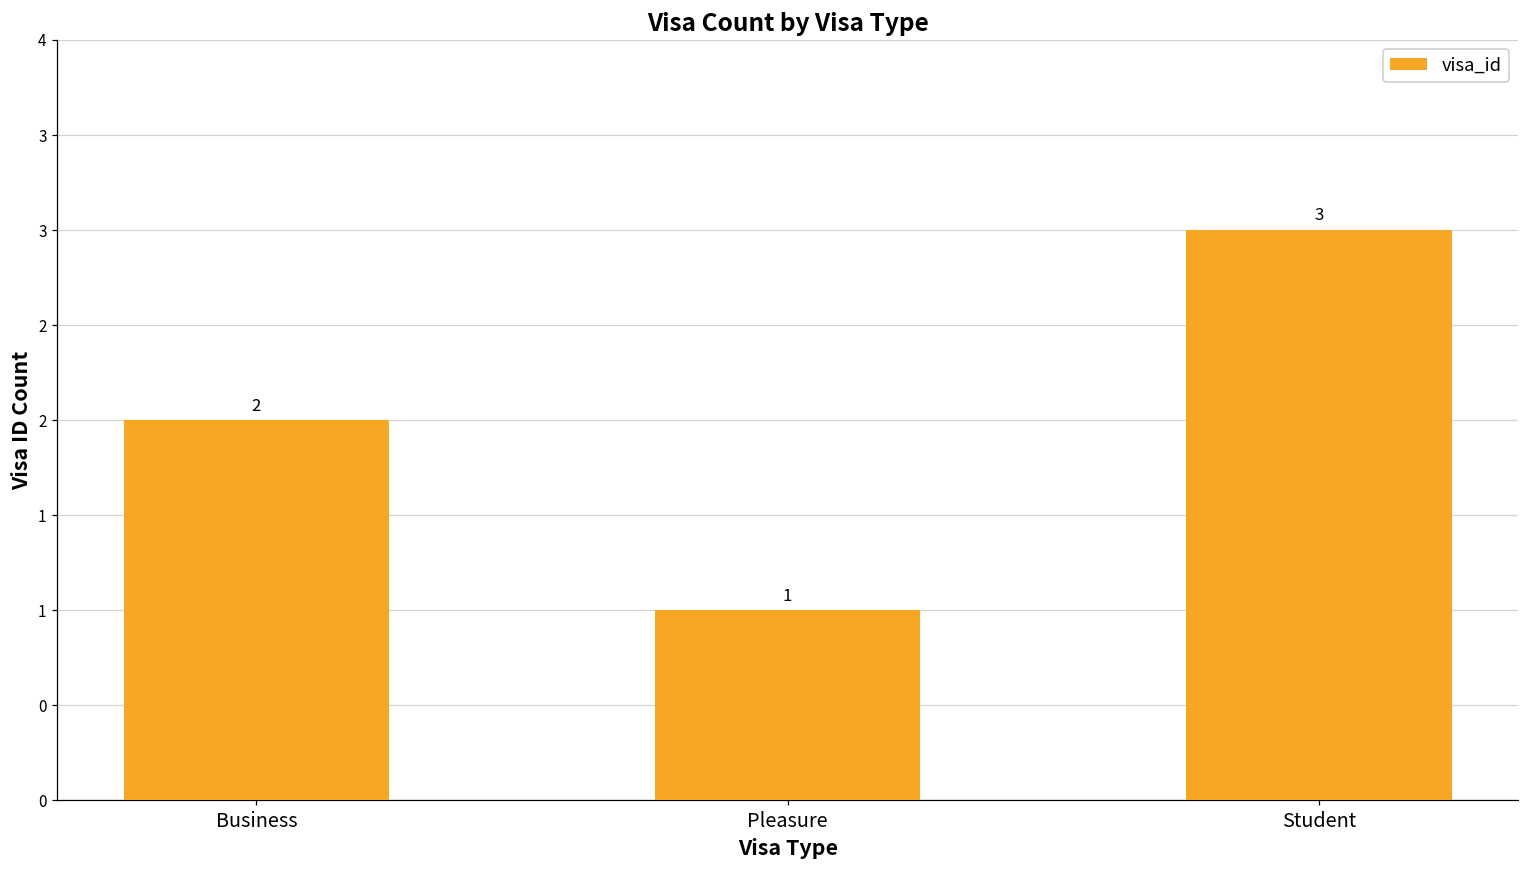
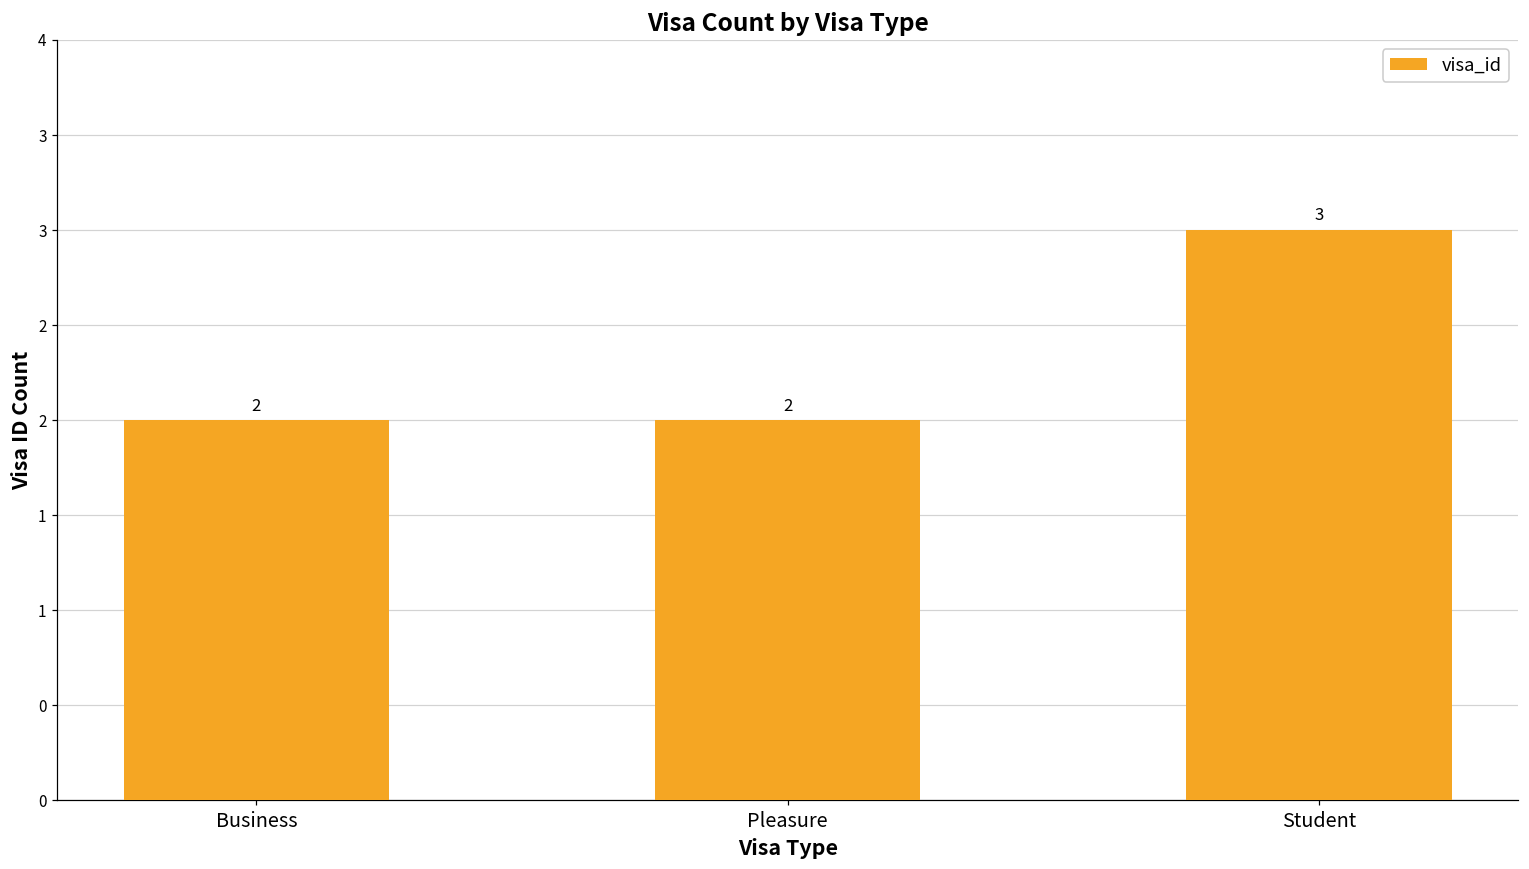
  {
    "Business": 2,
-   "Pleasure": 1,
+   "Pleasure": 2,
    "Student": 3
  }
